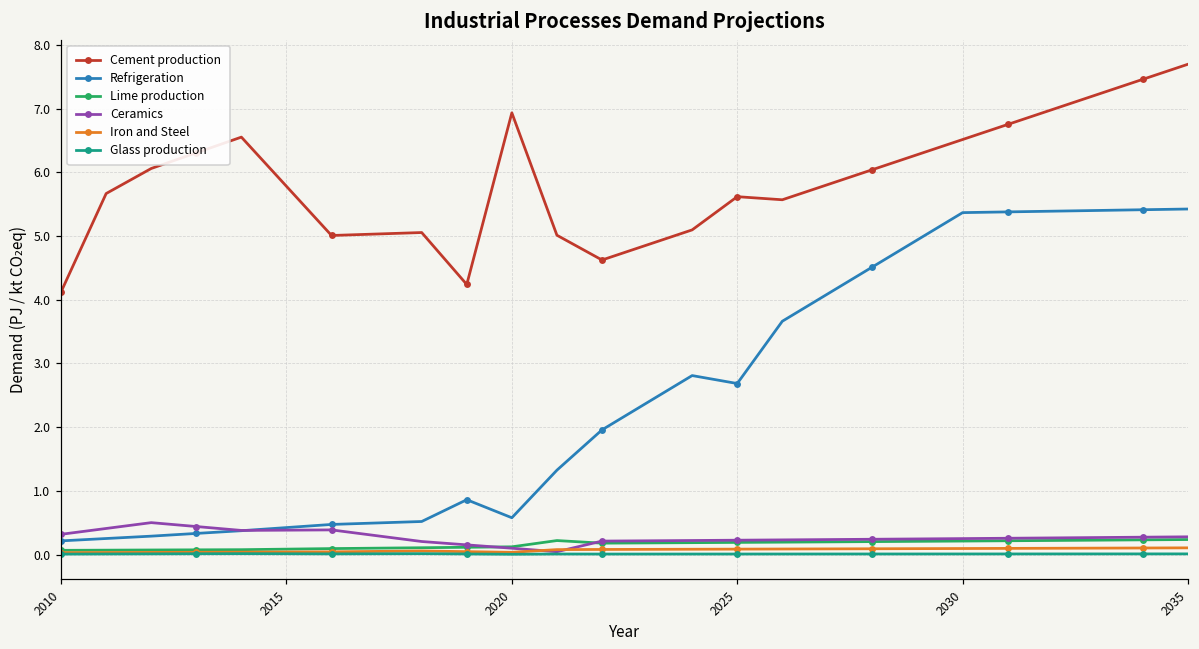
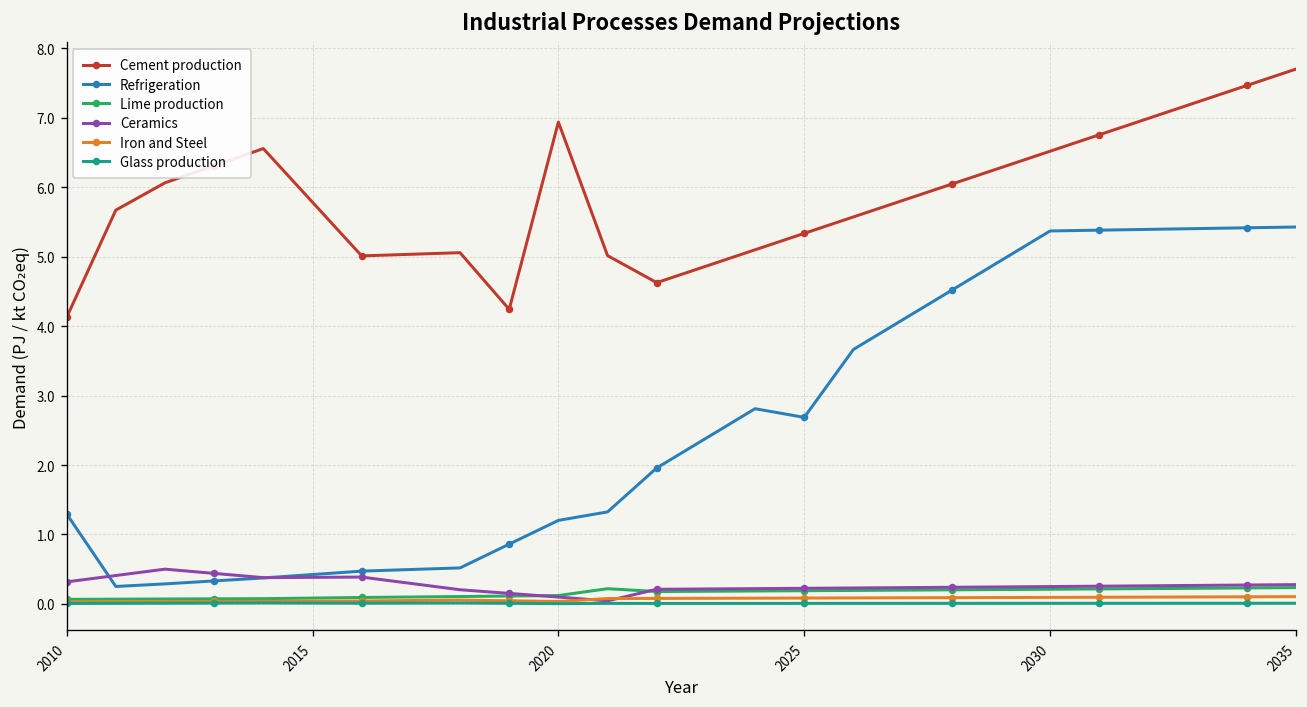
  {
    "Cement production": {
      "2010": 4.1,
      "2015": 5.8,
      "2020": 6.9,
-     "2025": 5.6,
+     "2025": 5.3,
      "2030": 6.5,
      "2035": 7.7
    },
    "Refrigeration": {
-     "2010": 0.2,
-     "2020": 0.6,
+     "2010": 1.3,
+     "2020": 1.2,
      "2025": 2.7,
      "2030": 5.4,
      "2035": 5.4
    },
    "Ceramics": {
      "2010": 0.3
    },
    "Iron and Steel": {
      "2025": 0.1,
      "2030": 0.1,
      "2035": 0.1
    }
  }
